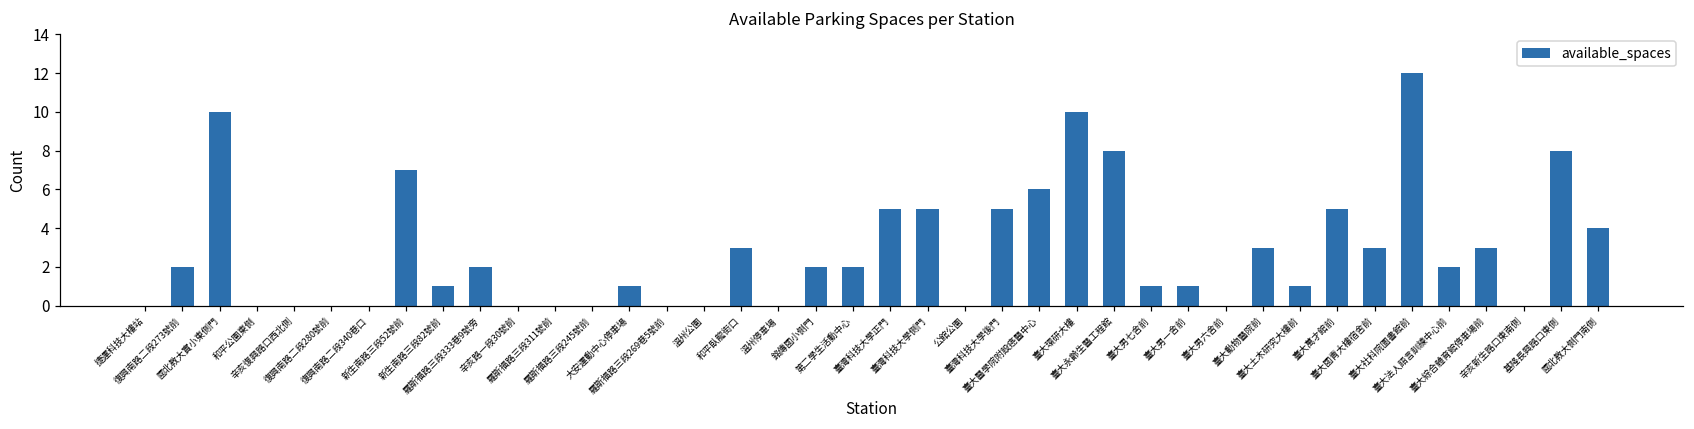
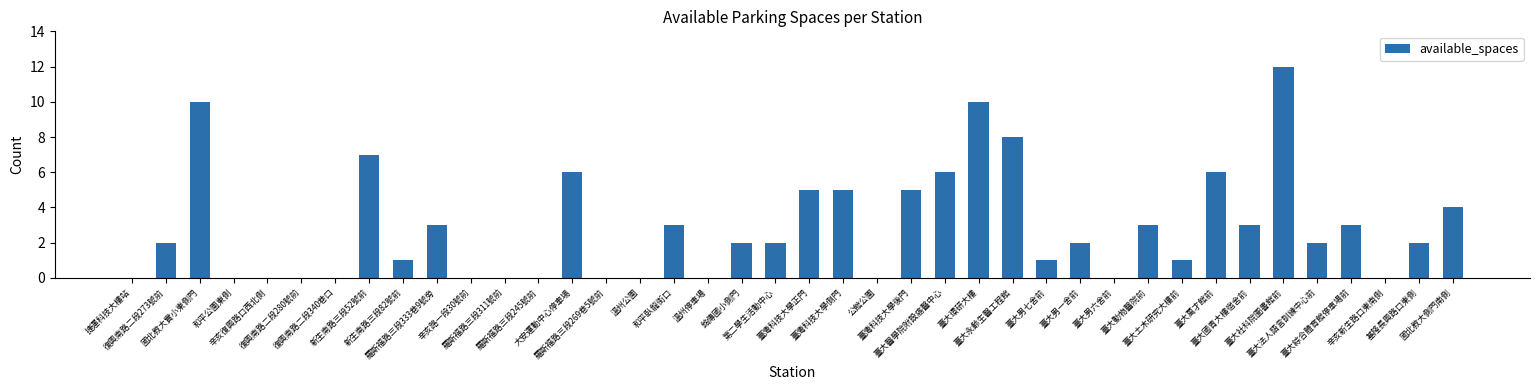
  {
    "捷運科技大樓站": 0,
    "復興南路二段273號前": 2,
    "國北教大實小東側門": 10,
    "和平公園東側": 0,
    "辛亥復興路口西北側": 0,
    "復興南路二段280號前": 0,
    "復興南路二段340巷口": 0,
    "新生南路三段52號前": 7,
    "新生南路三段82號前": 1,
-   "羅斯福路三段333巷9號旁": 2,
+   "羅斯福路三段333巷9號旁": 3,
    "辛亥路一段30號前": 0,
    "羅斯福路三段311號前": 0,
    "羅斯福路三段245號前": 0,
-   "大安運動中心停車場": 1,
+   "大安運動中心停車場": 6,
    "羅斯福路三段269巷5號前": 0,
    "溫州公園": 0,
    "和平臥龍街口": 3,
    "溫州停車場": 0,
    "銘傳國小側門": 2,
    "第二學生活動中心": 2,
    "臺灣科技大學正門": 5,
    "臺灣科技大學側門": 5,
    "公館公園": 0,
    "臺灣科技大學後門": 5,
    "臺大醫學院附設癌醫中心": 6,
    "臺大環研大樓": 10,
    "臺大永齡生醫工程館": 8,
    "臺大男七舍前": 1,
-   "臺大男一舍前": 1,
+   "臺大男一舍前": 2,
    "臺大男六舍前": 0,
    "臺大動物醫院前": 3,
    "臺大土木研究大樓前": 1,
-   "臺大萬才館前": 5,
+   "臺大萬才館前": 6,
    "臺大國青大樓宿舍前": 3,
    "臺大社科院圖書館前": 12,
    "臺大法人語言訓練中心前": 2,
    "臺大綜合體育館停車場前": 3,
    "辛亥新生路口東南側": 0,
-   "基隆長興路口東側": 8,
+   "基隆長興路口東側": 2,
    "國北教大側門南側": 4
  }
